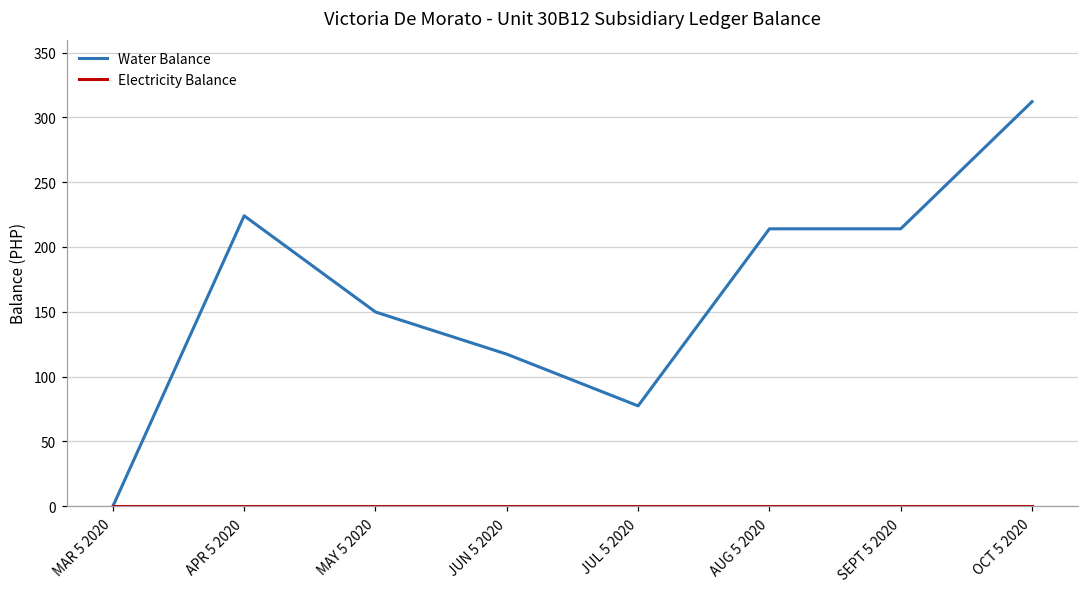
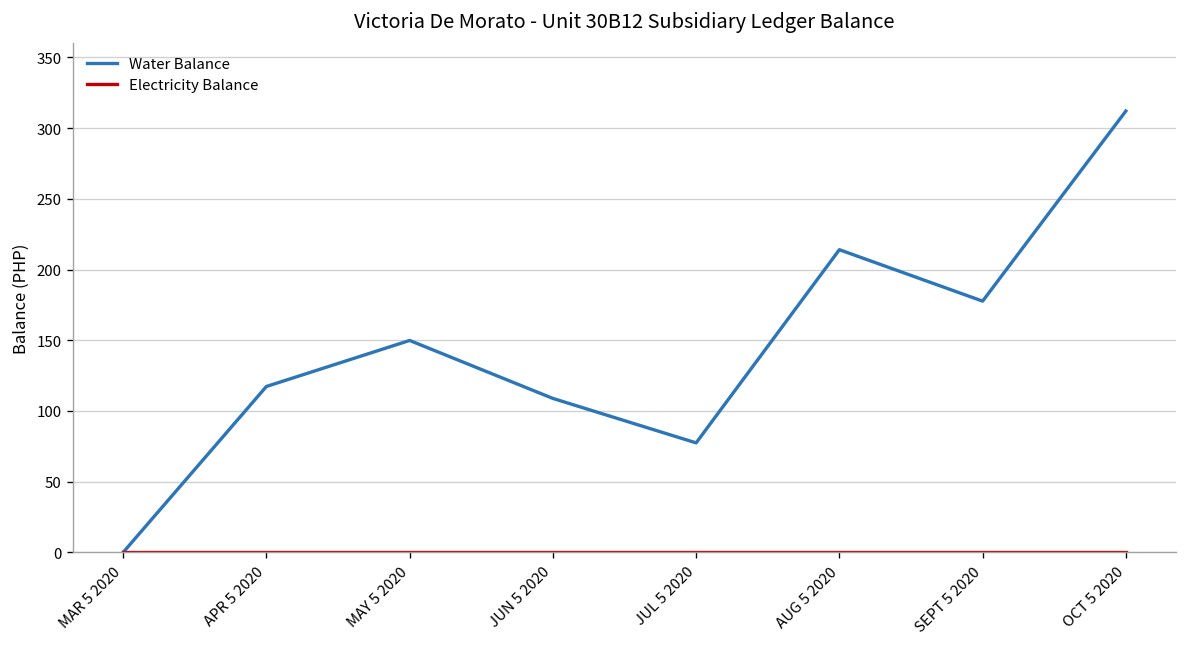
  {
    "Water Balance": {
-     "APR 5 2020": 224,
+     "APR 5 2020": 117,
      "MAY 5 2020": 150,
-     "JUN 5 2020": 117,
+     "JUN 5 2020": 109,
      "JUL 5 2020": 77,
      "AUG 5 2020": 214,
-     "SEPT 5 2020": 214,
+     "SEPT 5 2020": 178,
      "OCT 5 2020": 312
    },
    "Electricity Balance": {
      "APR 5 2020": 0,
      "MAY 5 2020": 0,
      "JUN 5 2020": 0,
      "JUL 5 2020": 0,
      "AUG 5 2020": 0,
      "SEPT 5 2020": 0,
      "OCT 5 2020": 0
    }
  }
